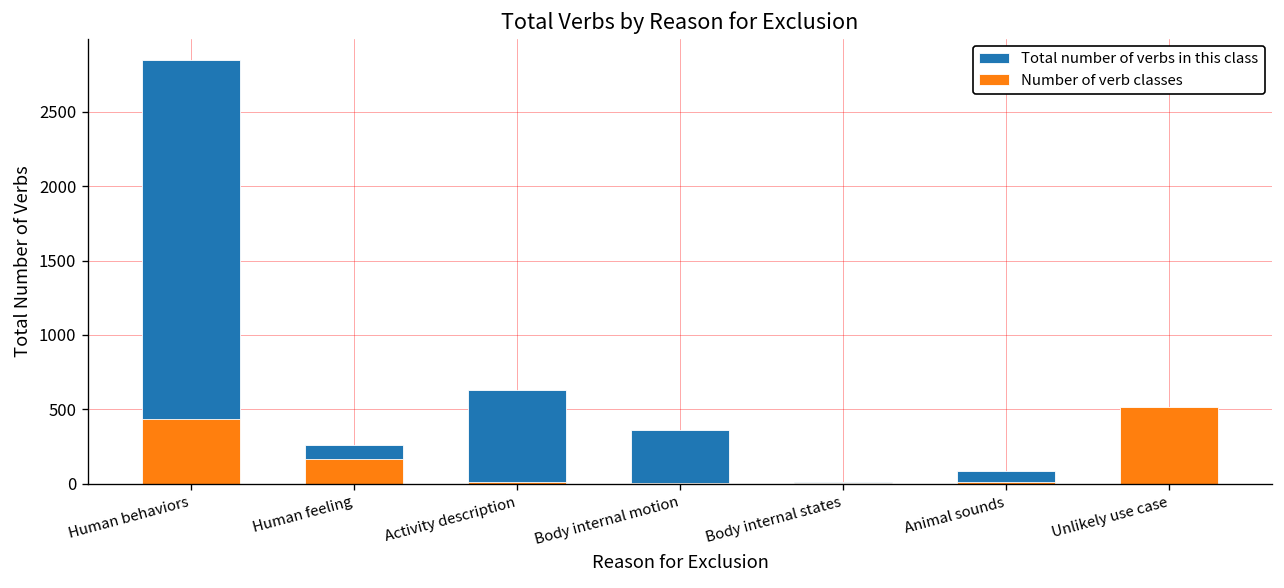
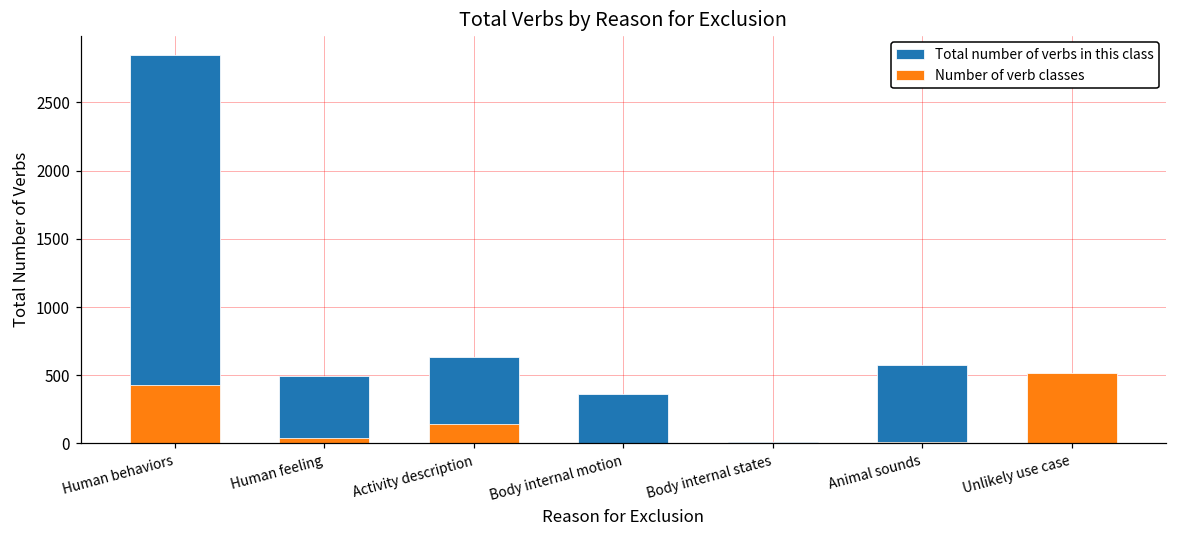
  {
    "Total number of verbs in this class": {
      "Human behaviors": 2850,
-     "Human feeling": 260,
+     "Human feeling": 500,
      "Activity description": 630,
      "Body internal motion": 360,
-     "Animal sounds": 80
+     "Animal sounds": 580
    },
    "Number of verb classes": {
-     "Human feeling": 170,
-     "Activity description": 10,
+     "Human feeling": 40,
+     "Activity description": 150,
      "Unlikely use case": 520
    }
  }
